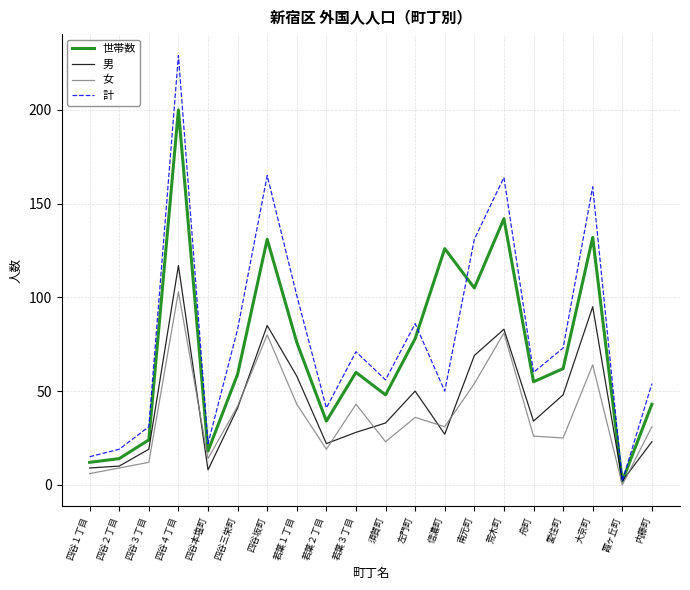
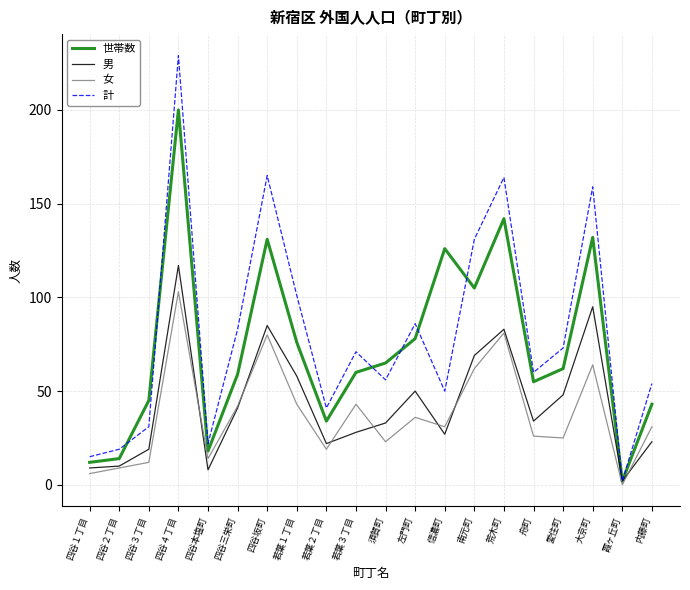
  {
    "世帯数": {
      "四谷１丁目": 12,
      "四谷２丁目": 14,
-     "四谷３丁目": 24,
+     "四谷３丁目": 45,
      "四谷４丁目": 200,
      "四谷本塩町": 18,
      "四谷三栄町": 59,
      "四谷坂町": 131,
      "若葉１丁目": 76,
      "若葉２丁目": 34,
      "若葉３丁目": 60,
-     "須賀町": 48,
+     "須賀町": 65,
      "左門町": 78,
      "信濃町": 126,
      "南元町": 105,
      "荒木町": 142,
      "舟町": 55,
      "愛住町": 62,
      "大京町": 132,
      "内藤町": 43
    },
    "男": {
      "四谷１丁目": 9,
      "四谷３丁目": 19,
      "四谷４丁目": 117,
      "四谷本塩町": 8,
      "四谷坂町": 85,
      "若葉１丁目": 58,
      "若葉２丁目": 22,
      "若葉３丁目": 28,
      "須賀町": 33,
      "左門町": 50,
      "信濃町": 27,
      "南元町": 69,
      "荒木町": 83,
      "舟町": 34,
      "愛住町": 48,
      "大京町": 95,
      "内藤町": 23
    },
    "女": {
      "四谷１丁目": 6,
      "四谷３丁目": 12,
      "四谷４丁目": 103,
      "四谷本塩町": 14,
      "四谷坂町": 80,
      "若葉１丁目": 43,
      "若葉２丁目": 19,
      "若葉３丁目": 43,
      "須賀町": 23,
      "左門町": 36,
      "信濃町": 31,
-     "南元町": 54,
+     "南元町": 62,
      "荒木町": 81,
      "舟町": 26,
      "愛住町": 25,
      "大京町": 64,
      "霞ヶ丘町": 0,
      "内藤町": 31
    },
    "計": {
      "四谷１丁目": 15,
      "四谷２丁目": 19,
      "四谷３丁目": 31,
      "四谷４丁目": 229,
      "四谷本塩町": 22,
      "四谷三栄町": 83,
      "四谷坂町": 165,
      "若葉１丁目": 101,
      "若葉２丁目": 41,
      "若葉３丁目": 71,
      "須賀町": 56,
      "左門町": 86,
      "信濃町": 50,
      "南元町": 131,
      "荒木町": 164,
      "舟町": 60,
      "愛住町": 73,
      "大京町": 159,
      "内藤町": 54
    }
  }
